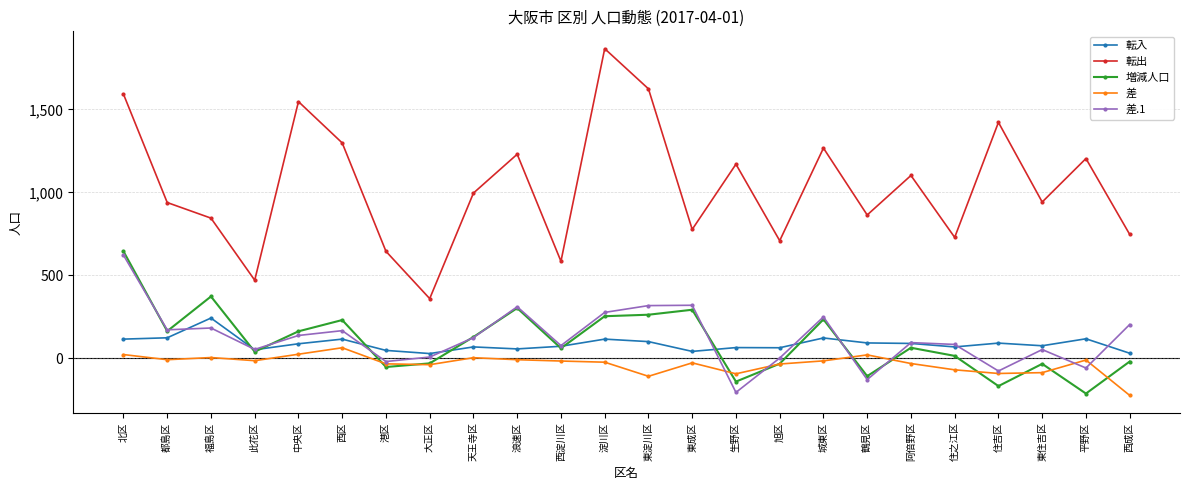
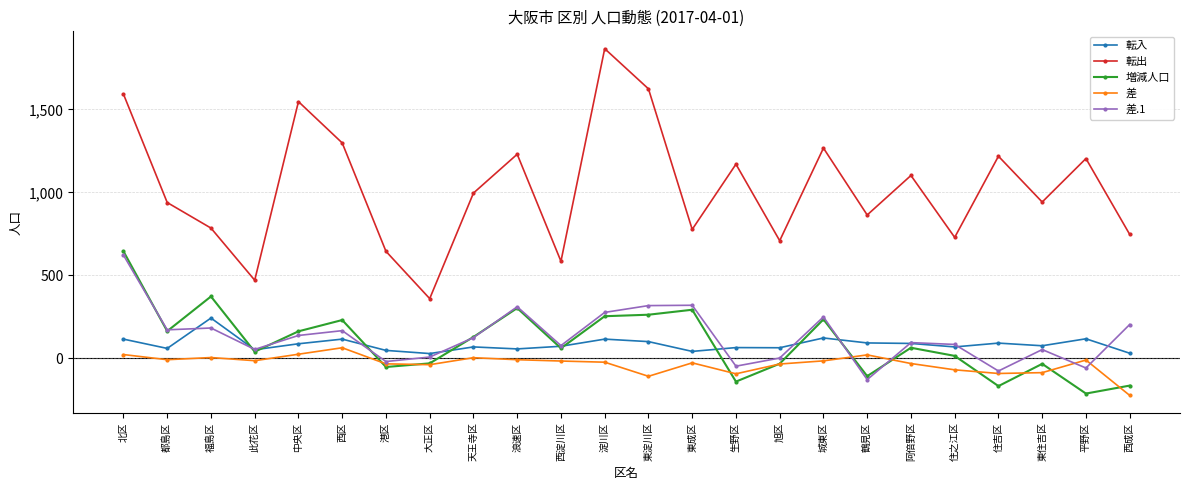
  {
    "転入": {
      "北区": "120",
-     "都島区": "120",
+     "都島区": "60",
      "福島区": "240",
      "中央区": "90",
      "西区": "120",
      "港区": "50",
      "大正区": "30",
      "天王寺区": "70",
      "浪速区": "60",
      "淀川区": "120",
      "東淀川区": "100",
      "東成区": "40",
      "生野区": "70",
      "旭区": "60",
      "城東区": "120",
      "鶴見区": "90",
      "住吉区": "90",
      "東住吉区": "80",
      "平野区": "120",
      "西成区": "30"
    },
    "転出": {
      "北区": "1,590",
      "都島区": "940",
-     "福島区": "850",
+     "福島区": "790",
      "此花区": "470",
      "中央区": "1,550",
      "西区": "1,300",
      "港区": "650",
      "大正区": "360",
      "天王寺区": "1,000",
      "浪速区": "1,230",
      "西淀川区": "590",
      "淀川区": "1,870",
      "東淀川区": "1,620",
      "東成区": "780",
      "生野区": "1,170",
      "旭区": "710",
      "城東区": "1,270",
      "鶴見区": "860",
      "阿倍野区": "1,100",
      "住之江区": "730",
-     "住吉区": "1,420",
+     "住吉区": "1,220",
      "東住吉区": "940",
      "平野区": "1,200",
      "西成区": "750"
    },
    "増減人口": {
      "北区": "650",
      "福島区": "370",
      "中央区": "160",
      "西区": "230",
      "港区": "-50",
      "淀川区": "250",
      "東淀川区": "260",
      "東成区": "290",
      "生野区": "-140",
      "鶴見区": "-110",
      "阿倍野区": "60",
      "住之江区": "20",
      "住吉区": "-170",
      "東住吉区": "-30",
      "平野区": "-210",
-     "西成区": "-20"
+     "西成区": "-160"
    },
    "差": {
      "北区": "20",
      "都島区": "-10",
      "福島区": "10",
      "此花区": "-10",
      "中央区": "30",
      "西区": "60",
      "天王寺区": "0",
      "浪速区": "-10",
      "西淀川区": "-20",
      "淀川区": "-20",
      "東淀川区": "-110",
      "東成区": "-30",
      "生野区": "-90",
      "城東区": "-20",
      "鶴見区": "20",
      "阿倍野区": "-30",
      "住之江区": "-70",
      "東住吉区": "-90",
      "平野区": "-10",
      "西成区": "-220"
    },
    "差.1": {
      "北区": "620",
      "福島区": "180",
      "中央区": "140",
      "西区": "170",
      "大正区": "10",
      "淀川区": "280",
      "東淀川区": "320",
      "東成区": "320",
-     "生野区": "-210",
+     "生野区": "-50",
      "旭区": "0",
      "鶴見区": "-130",
      "東住吉区": "50",
      "平野区": "-60",
      "西成区": "200"
    }
  }
